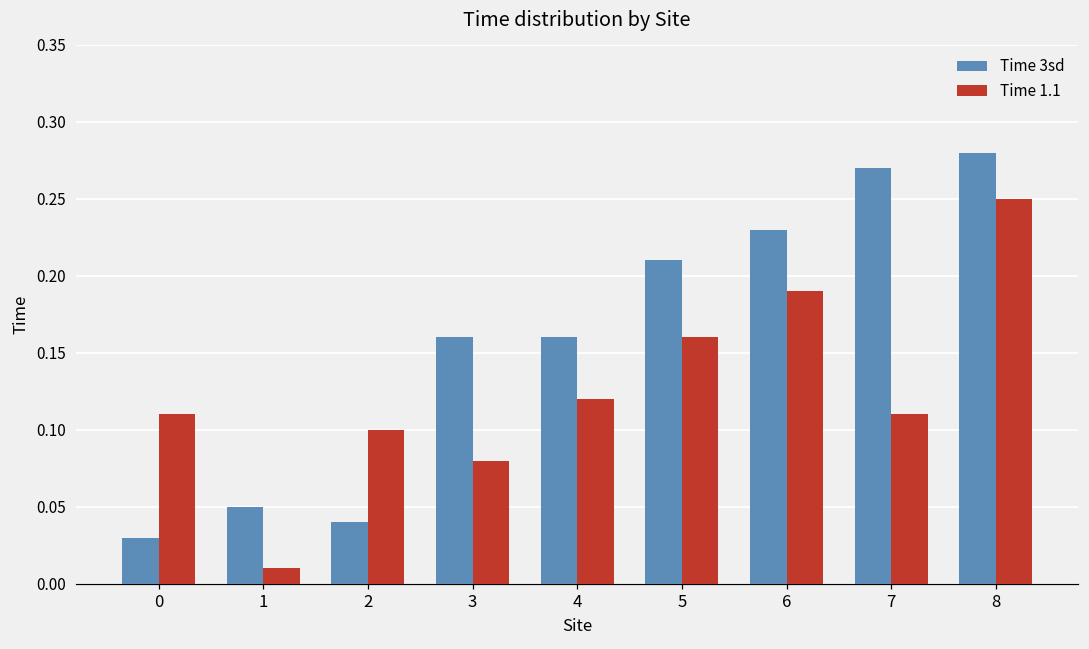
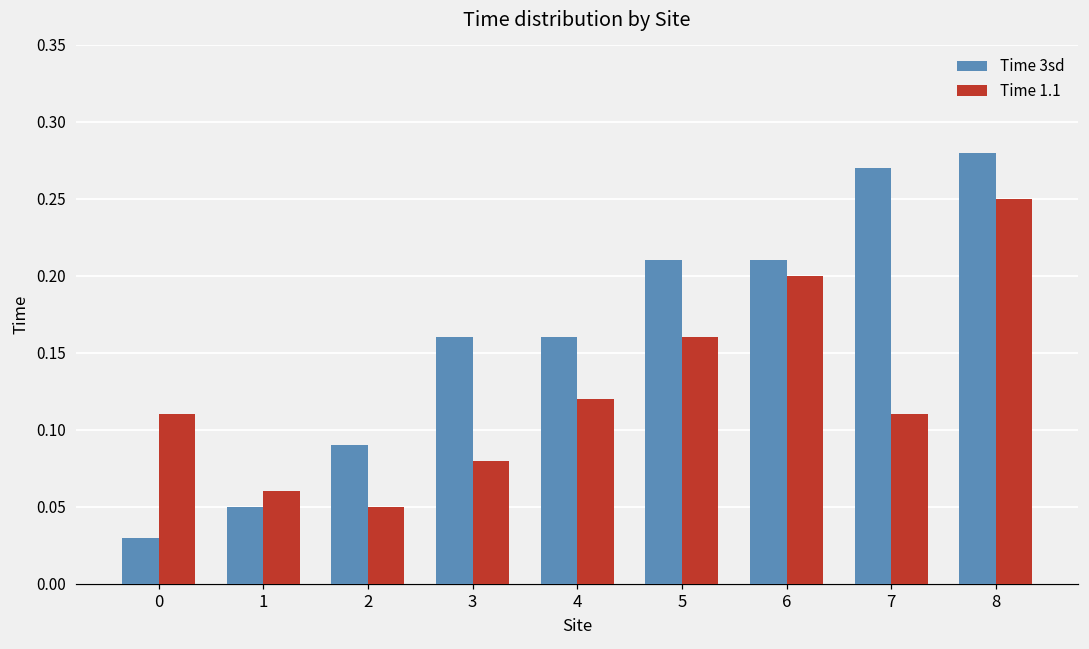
  {
    "Time 3sd": {
      "0": 0.03,
      "1": 0.05,
-     "2": 0.04,
+     "2": 0.09,
      "3": 0.16,
      "4": 0.16,
      "5": 0.21,
-     "6": 0.23,
+     "6": 0.21,
      "7": 0.27,
      "8": 0.28
    },
    "Time 1.1": {
      "0": 0.11,
-     "1": 0.01,
-     "2": 0.10,
+     "1": 0.06,
+     "2": 0.05,
      "3": 0.08,
      "4": 0.12,
      "5": 0.16,
-     "6": 0.19,
+     "6": 0.20,
      "7": 0.11,
      "8": 0.25
    }
  }
